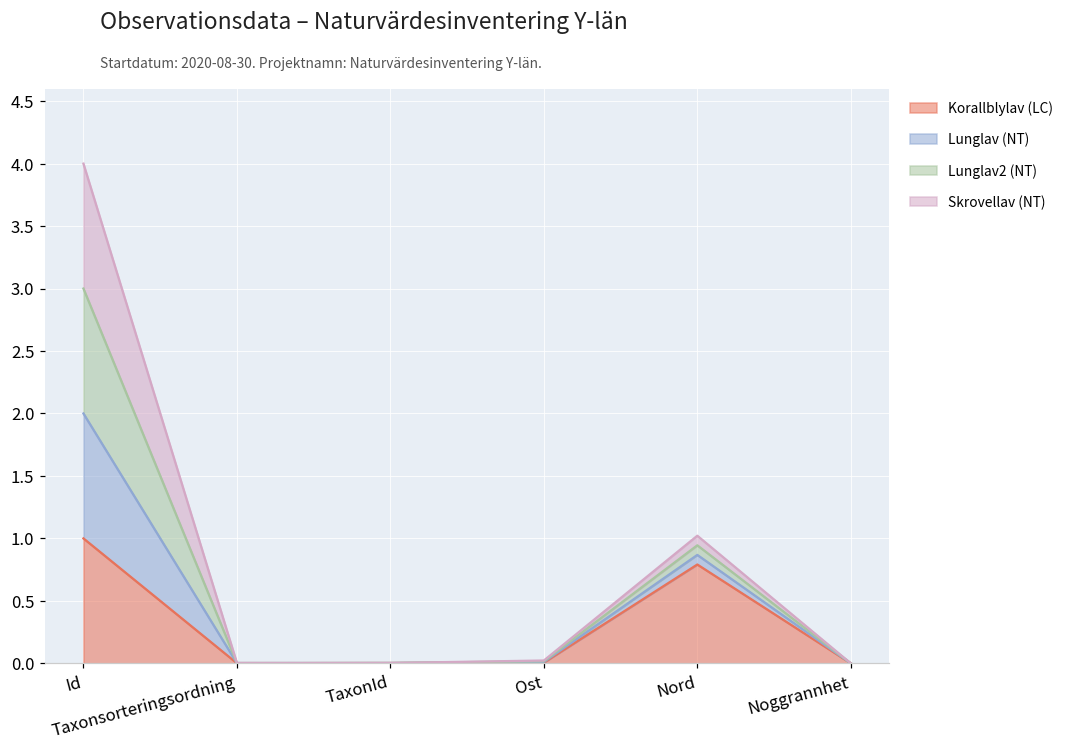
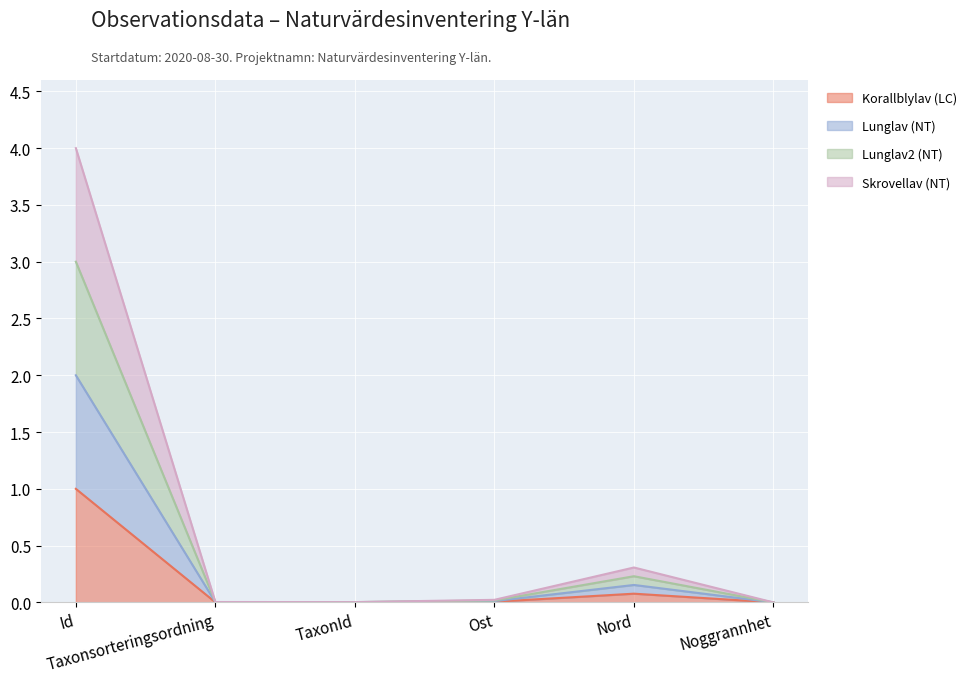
  {
    "Korallblylav (LC)": {
      "Id": 1.00,
-     "Nord": 0.79
+     "Nord": 0.08
    }
  }
